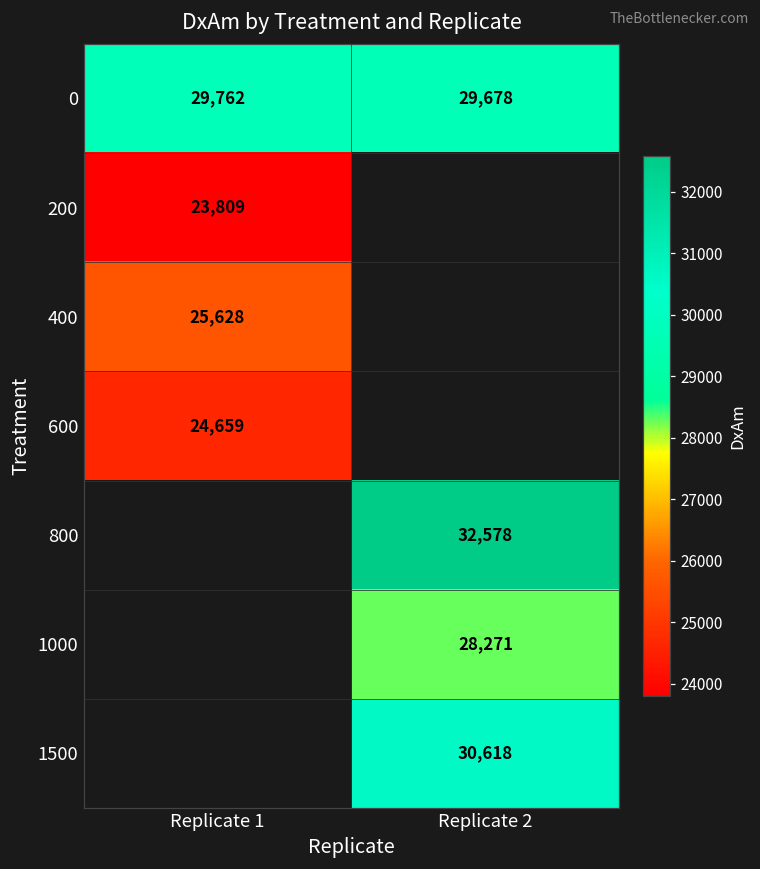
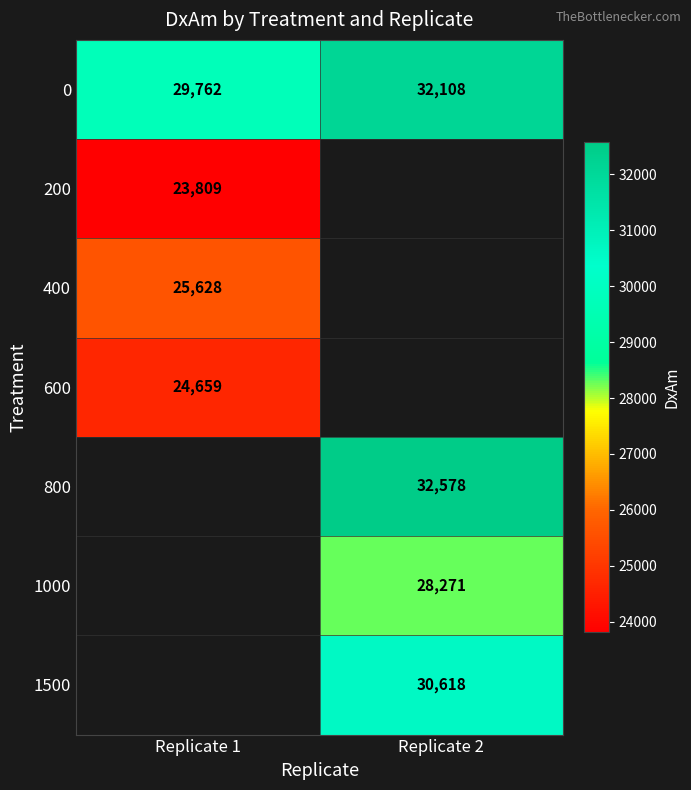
  {
    "0": {
      "Replicate 1": "29,762",
-     "Replicate 2": "29,678"
+     "Replicate 2": "32,108"
    },
    "200": {
      "Replicate 1": "23,809"
    },
    "400": {
      "Replicate 1": "25,628"
    },
    "600": {
      "Replicate 1": "24,659"
    },
    "800": {
      "Replicate 2": "32,578"
    },
    "1000": {
      "Replicate 2": "28,271"
    },
    "1500": {
      "Replicate 2": "30,618"
    }
  }
